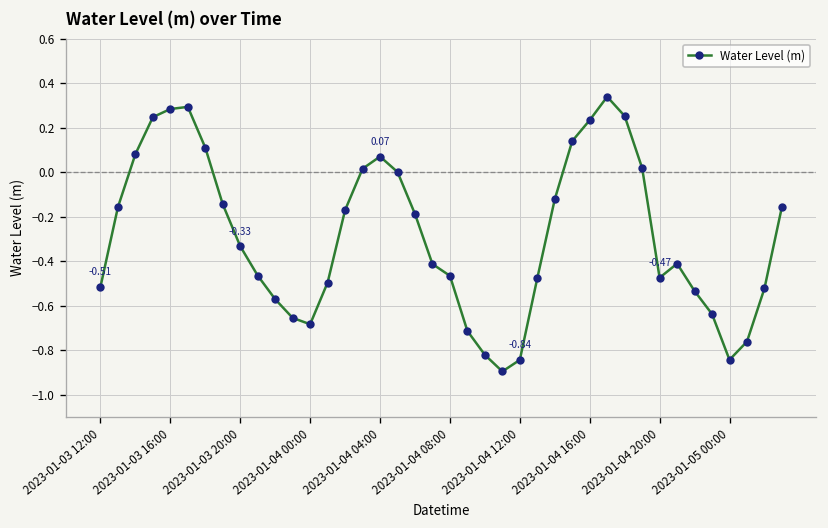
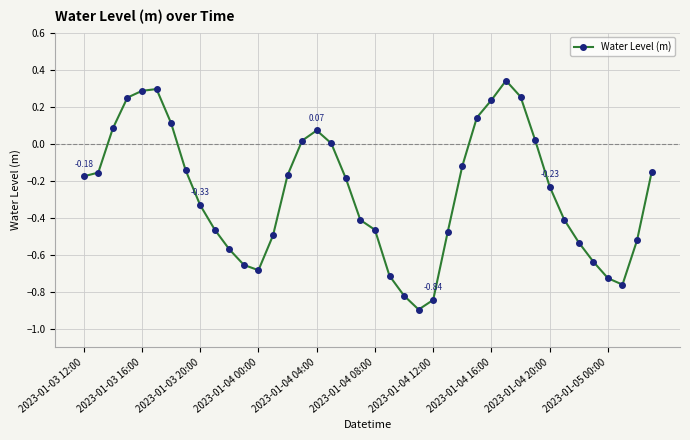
  {
-   "2023-01-03 12:00": -0.51,
+   "2023-01-03 12:00": -0.18,
    "2023-01-03 20:00": -0.33,
    "2023-01-04 04:00": 0.07,
    "2023-01-04 12:00": -0.84,
-   "2023-01-04 20:00": -0.47,
-   "2023-01-05 00:00": -0.84
+   "2023-01-04 20:00": -0.23,
+   "2023-01-05 00:00": -0.73
  }
